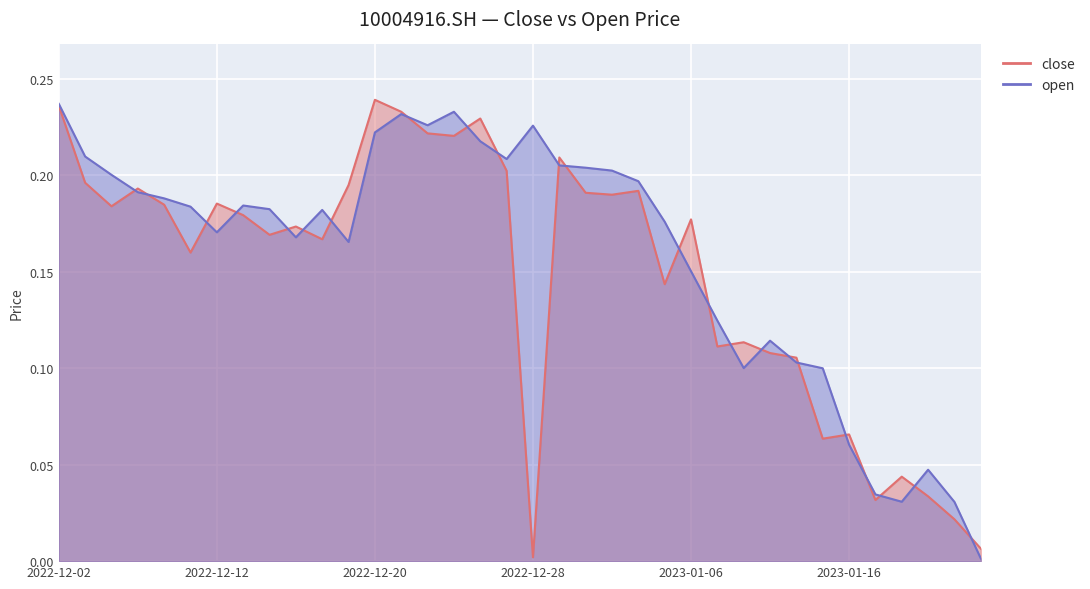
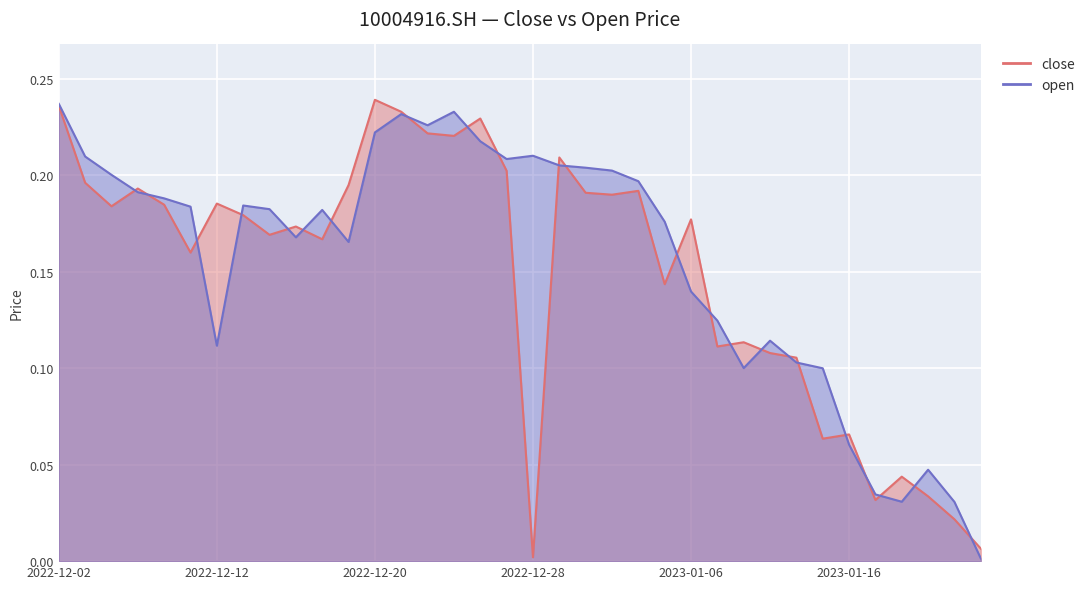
  {
    "close": {
      "2022-12-12": 0.185,
      "2022-12-20": 0.239,
      "2022-12-28": 0.002,
      "2023-01-06": 0.177,
      "2023-01-16": 0.066
    },
    "open": {
-     "2022-12-12": 0.171,
+     "2022-12-12": 0.112,
      "2022-12-20": 0.222,
-     "2022-12-28": 0.226,
-     "2023-01-06": 0.150,
+     "2022-12-28": 0.210,
+     "2023-01-06": 0.140,
      "2023-01-16": 0.060
    }
  }
